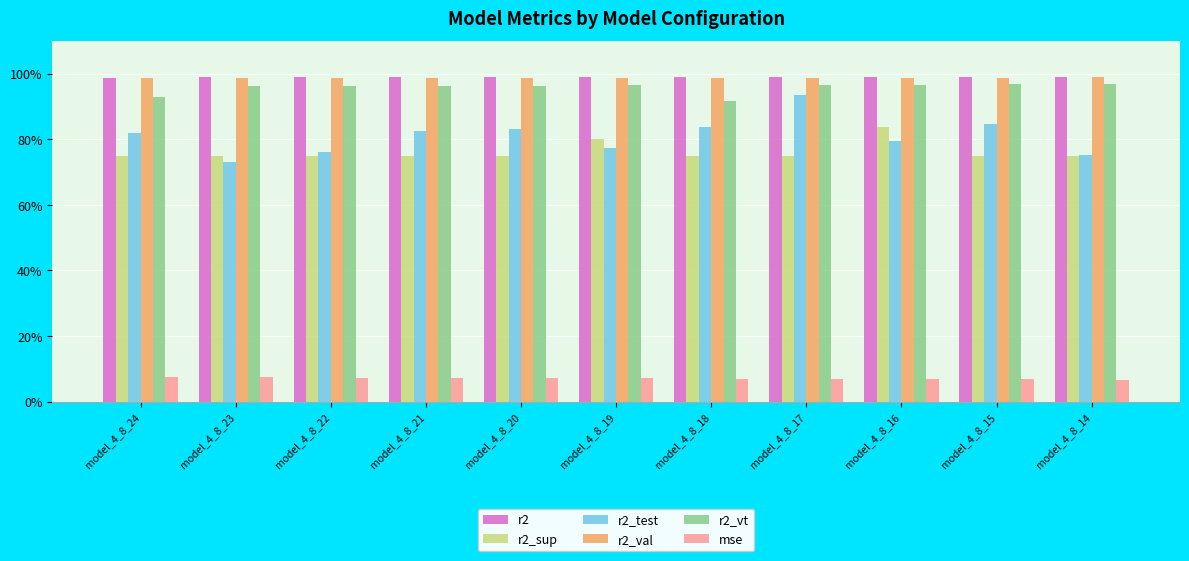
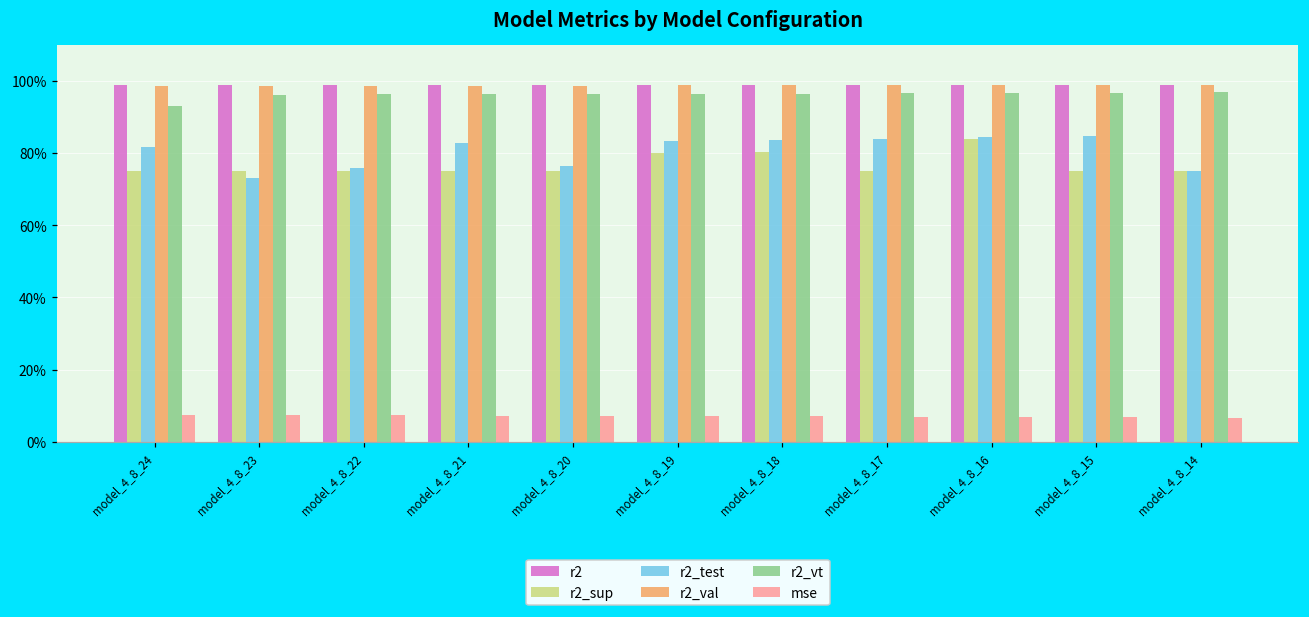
  {
    "r2": {
      "model_4_8_24": "99%",
      "model_4_8_23": "99%",
      "model_4_8_22": "99%",
      "model_4_8_21": "99%",
      "model_4_8_20": "99%",
      "model_4_8_19": "99%",
      "model_4_8_18": "99%",
      "model_4_8_17": "99%",
      "model_4_8_16": "99%",
      "model_4_8_15": "99%",
      "model_4_8_14": "99%"
    },
    "r2_sup": {
      "model_4_8_24": "75%",
      "model_4_8_23": "75%",
      "model_4_8_22": "75%",
      "model_4_8_21": "75%",
      "model_4_8_20": "75%",
      "model_4_8_19": "80%",
-     "model_4_8_18": "75%",
+     "model_4_8_18": "80%",
      "model_4_8_17": "75%",
      "model_4_8_16": "84%",
      "model_4_8_15": "75%",
      "model_4_8_14": "75%"
    },
    "r2_test": {
      "model_4_8_24": "82%",
      "model_4_8_23": "73%",
      "model_4_8_22": "76%",
      "model_4_8_21": "83%",
-     "model_4_8_20": "83%",
-     "model_4_8_19": "77%",
+     "model_4_8_20": "77%",
+     "model_4_8_19": "83%",
      "model_4_8_18": "84%",
-     "model_4_8_17": "94%",
-     "model_4_8_16": "80%",
+     "model_4_8_17": "84%",
+     "model_4_8_16": "84%",
      "model_4_8_15": "85%",
      "model_4_8_14": "75%"
    },
    "r2_vt": {
      "model_4_8_24": "93%",
      "model_4_8_23": "96%",
      "model_4_8_22": "96%",
      "model_4_8_21": "96%",
      "model_4_8_20": "96%",
      "model_4_8_19": "97%",
-     "model_4_8_18": "92%",
+     "model_4_8_18": "97%",
      "model_4_8_17": "97%",
      "model_4_8_16": "97%",
      "model_4_8_15": "97%",
      "model_4_8_14": "97%"
    }
  }
